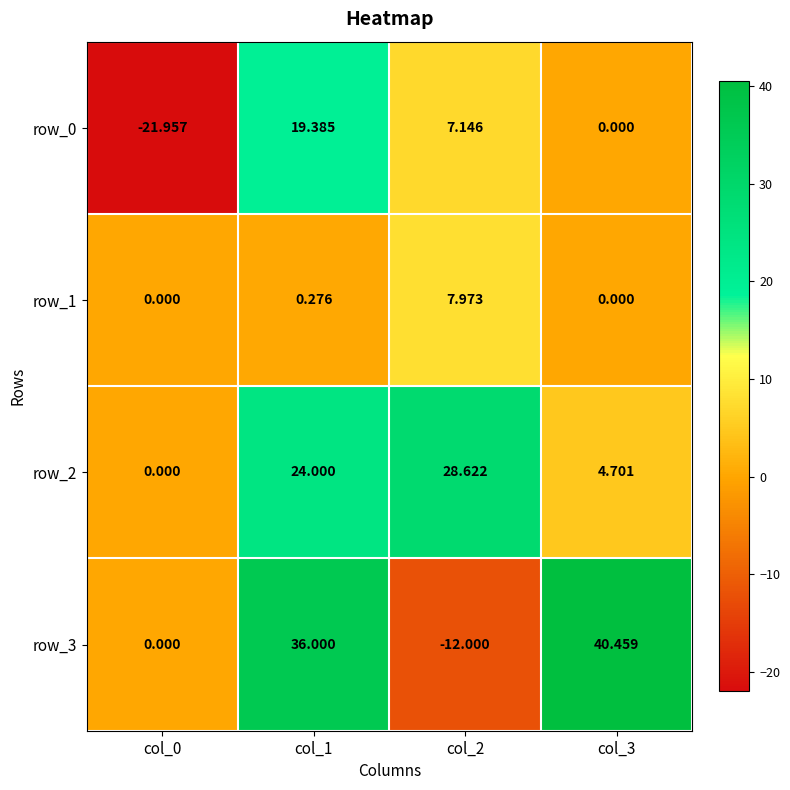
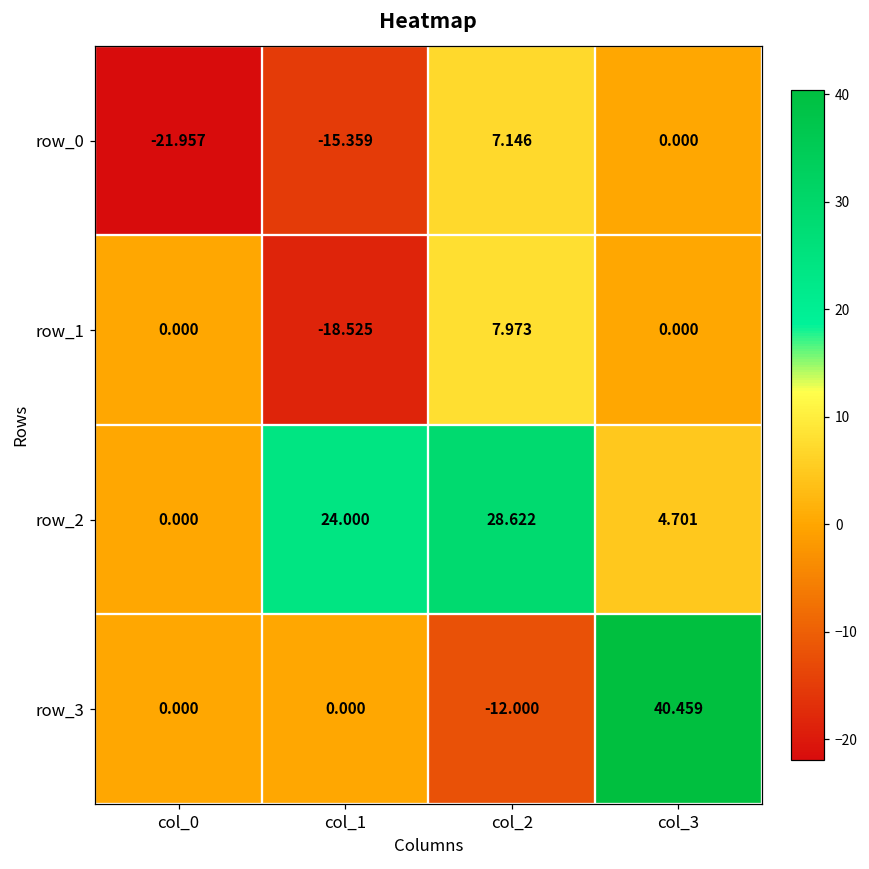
  {
    "row_0": {
      "col_0": -21.957,
-     "col_1": 19.385,
+     "col_1": -15.359,
      "col_2": 7.146,
      "col_3": 0.000
    },
    "row_1": {
      "col_0": 0.000,
-     "col_1": 0.276,
+     "col_1": -18.525,
      "col_2": 7.973,
      "col_3": 0.000
    },
    "row_2": {
      "col_0": 0.000,
      "col_1": 24.000,
      "col_2": 28.622,
      "col_3": 4.701
    },
    "row_3": {
      "col_0": 0.000,
-     "col_1": 36.000,
+     "col_1": 0.000,
      "col_2": -12.000,
      "col_3": 40.459
    }
  }
